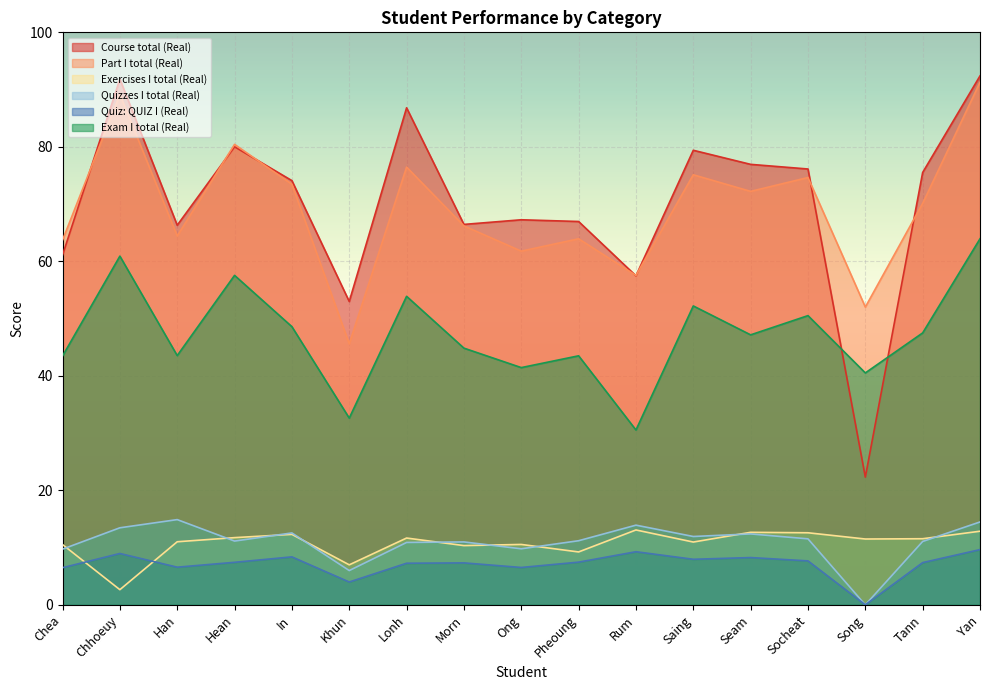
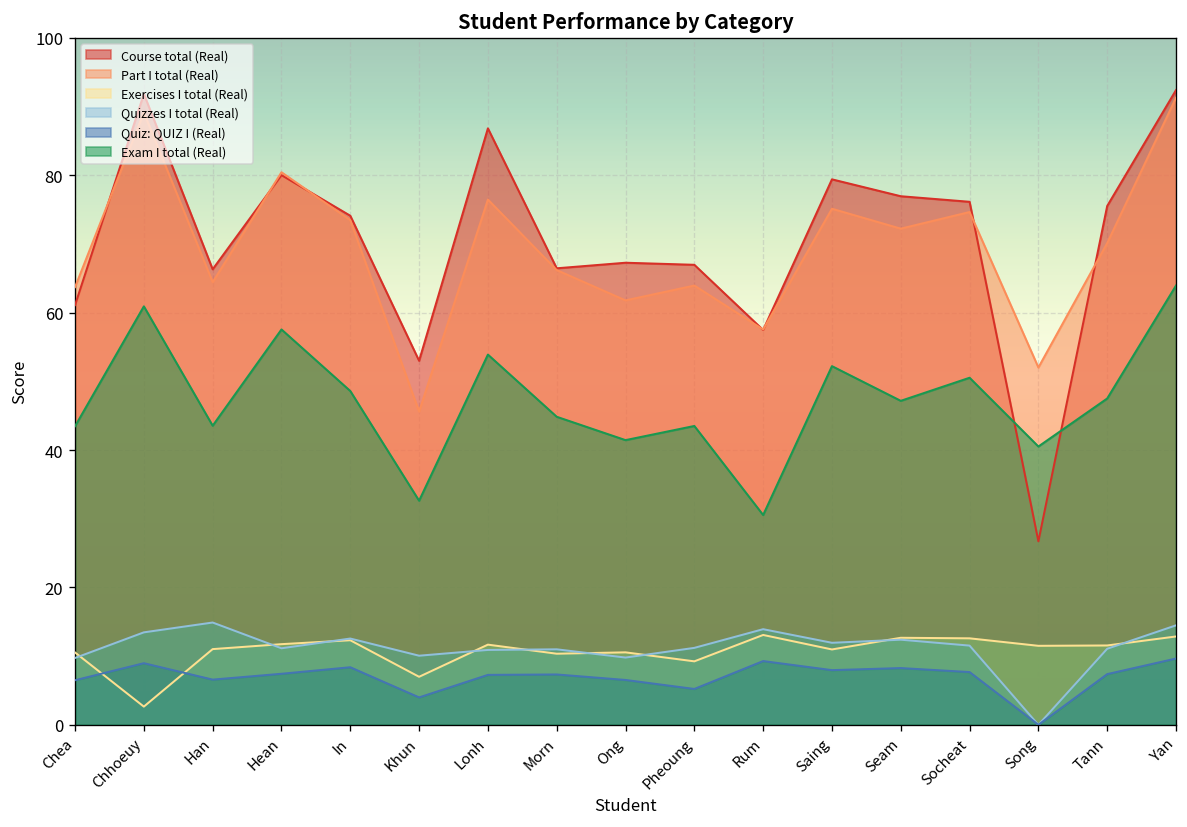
  {
    "Course total (Real)": {
      "Chea": 61,
      "Han": 66,
      "In": 74,
      "Khun": 53,
      "Lonh": 87,
      "Ong": 67,
      "Pheoung": 67,
      "Saing": 79,
      "Seam": 77,
      "Socheat": 76,
-     "Song": 22,
+     "Song": 27,
      "Tann": 76,
      "Yan": 92
    },
    "Part I total (Real)": {
      "Chea": 64,
      "Han": 64,
      "In": 73,
      "Khun": 46,
      "Lonh": 76,
      "Ong": 62,
      "Pheoung": 64,
      "Saing": 75,
      "Seam": 72,
      "Socheat": 75,
      "Song": 52,
      "Tann": 70,
      "Yan": 91
    },
    "Exercises I total (Real)": {
      "Chea": 11,
      "Chhoeuy": 3,
      "Han": 11,
      "Hean": 12,
      "Khun": 7,
      "Lonh": 12,
      "Morn": 10,
      "Ong": 11,
      "Pheoung": 9,
      "Rum": 13,
      "Saing": 11,
      "Socheat": 13,
      "Song": 12,
      "Tann": 12,
      "Yan": 13
    },
    "Quizzes I total (Real)": {
      "Chea": 10,
      "Chhoeuy": 13,
      "Han": 15,
      "Hean": 11,
-     "Khun": 6,
+     "Khun": 10,
      "Lonh": 11,
      "Morn": 11,
      "Ong": 10,
      "Pheoung": 11,
      "Rum": 14,
      "Saing": 12,
      "Socheat": 12,
      "Tann": 11,
      "Yan": 14
    },
    "Quiz: QUIZ I (Real)": {
      "Chea": 6,
      "Chhoeuy": 9,
      "Han": 7,
      "Hean": 7,
      "In": 8,
      "Khun": 4,
      "Lonh": 7,
      "Morn": 7,
      "Ong": 7,
-     "Pheoung": 7,
+     "Pheoung": 5,
      "Rum": 9,
      "Saing": 8,
      "Seam": 8,
      "Socheat": 8,
      "Tann": 7,
      "Yan": 10
    },
    "Exam I total (Real)": {
      "Chea": 43,
      "Chhoeuy": 61,
      "Han": 44,
      "Hean": 58,
      "In": 49,
      "Khun": 33,
      "Lonh": 54,
      "Morn": 45,
      "Ong": 41,
      "Pheoung": 44,
      "Rum": 31,
      "Saing": 52,
      "Seam": 47,
      "Socheat": 51,
      "Song": 41,
      "Tann": 48,
      "Yan": 64
    }
  }
